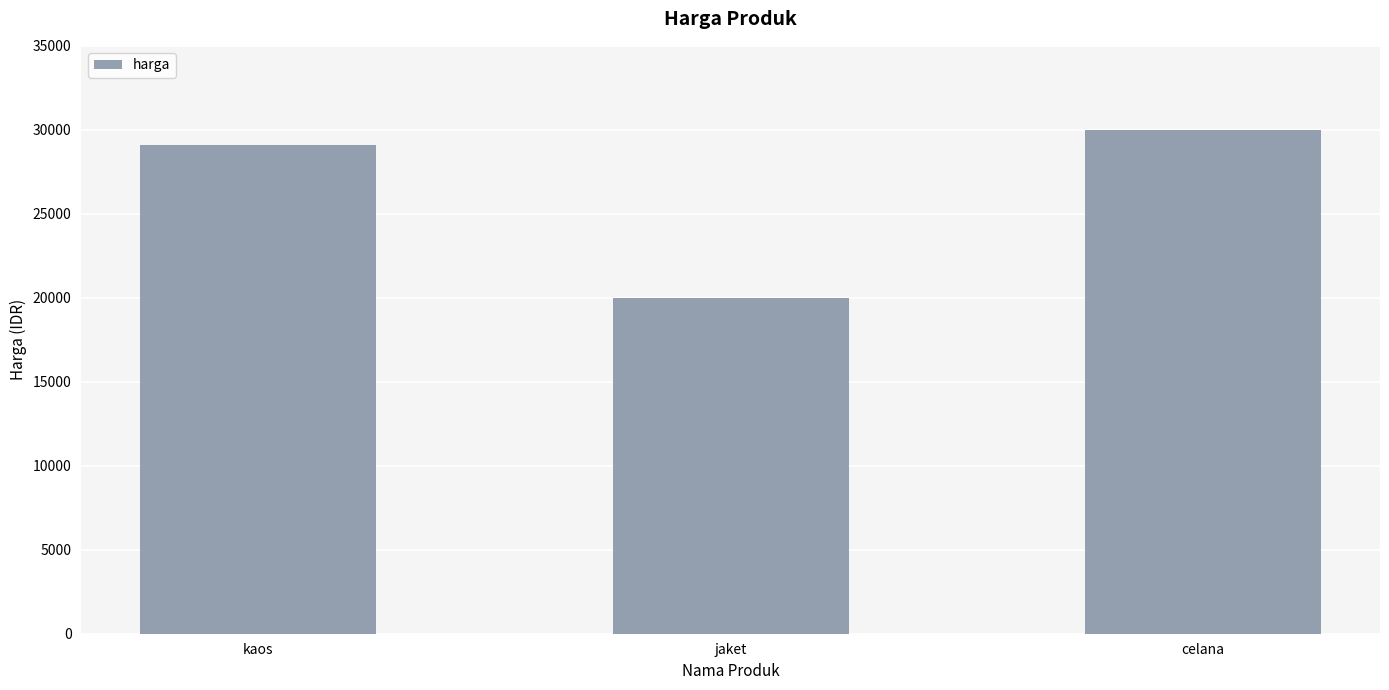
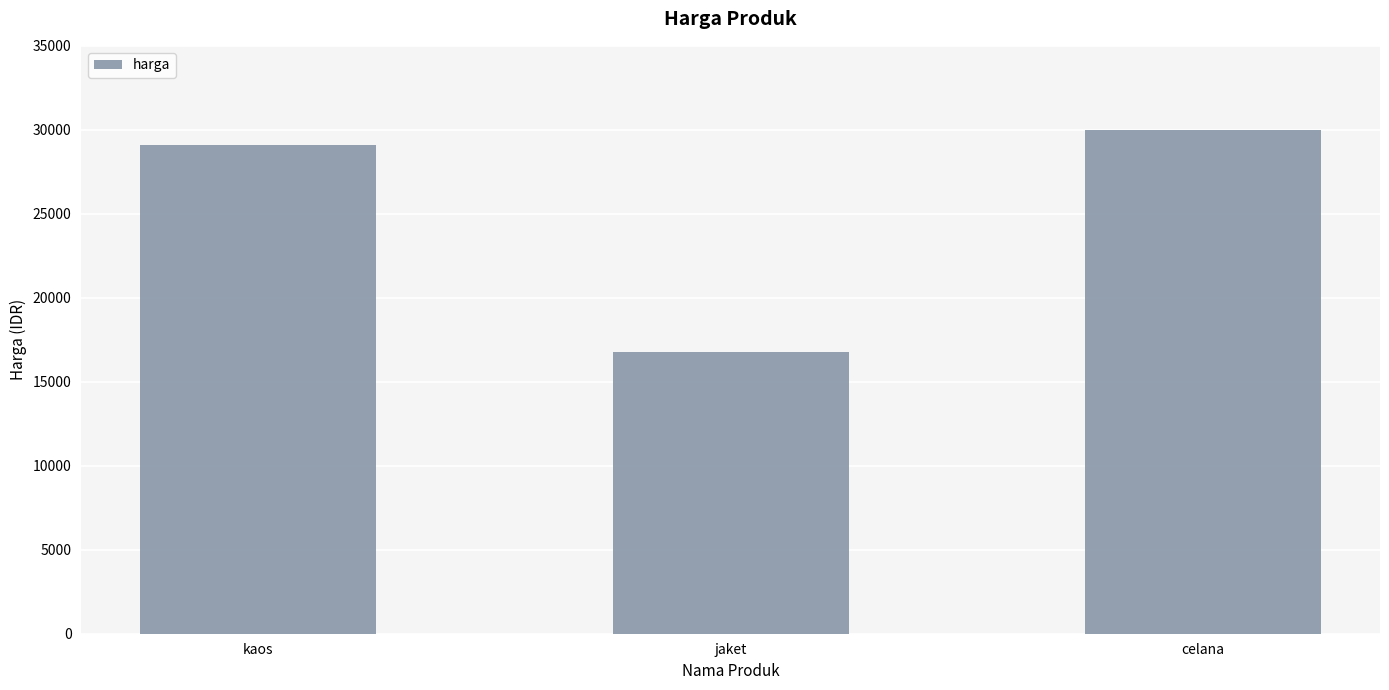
  {
    "kaos": 29100,
-   "jaket": 20000,
+   "jaket": 16800,
    "celana": 30000
  }
